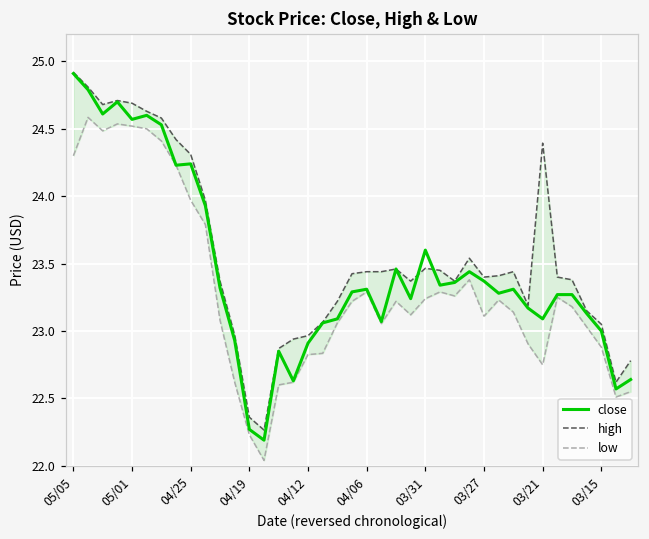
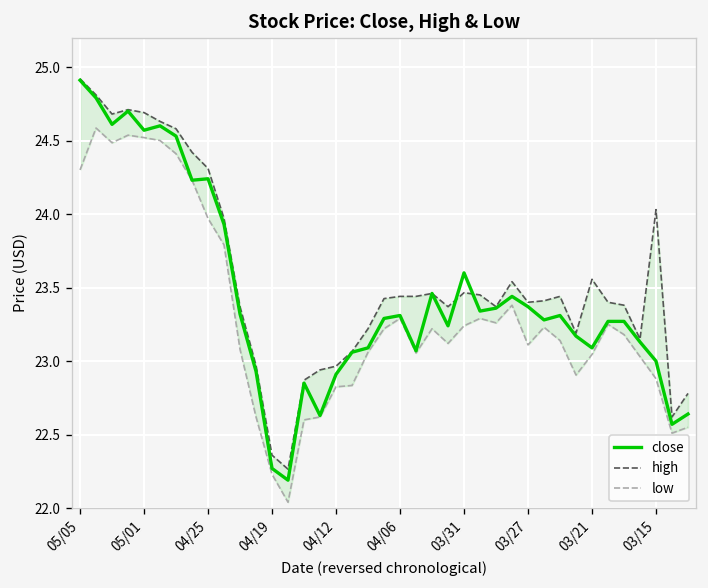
  {
    "close": {
      "05/01": 24.57,
      "04/25": 24.24,
      "04/19": 22.27,
      "04/12": 22.91,
      "03/31": 23.60,
      "03/27": 23.37,
      "03/21": 23.09,
      "03/15": 23.00
    },
    "high": {
      "05/01": 24.69,
      "04/25": 24.31,
      "04/19": 22.36,
      "04/12": 22.97,
      "04/06": 23.44,
      "03/31": 23.47,
      "03/27": 23.40,
-     "03/21": 24.39,
-     "03/15": 23.05
+     "03/21": 23.56,
+     "03/15": 24.03
    },
    "low": {
      "05/05": 24.30,
      "05/01": 24.52,
      "04/25": 23.97,
      "04/19": 22.23,
      "04/12": 22.83,
      "03/31": 23.24,
      "03/27": 23.11,
-     "03/21": 22.75,
+     "03/21": 23.05,
      "03/15": 22.88
    }
  }
